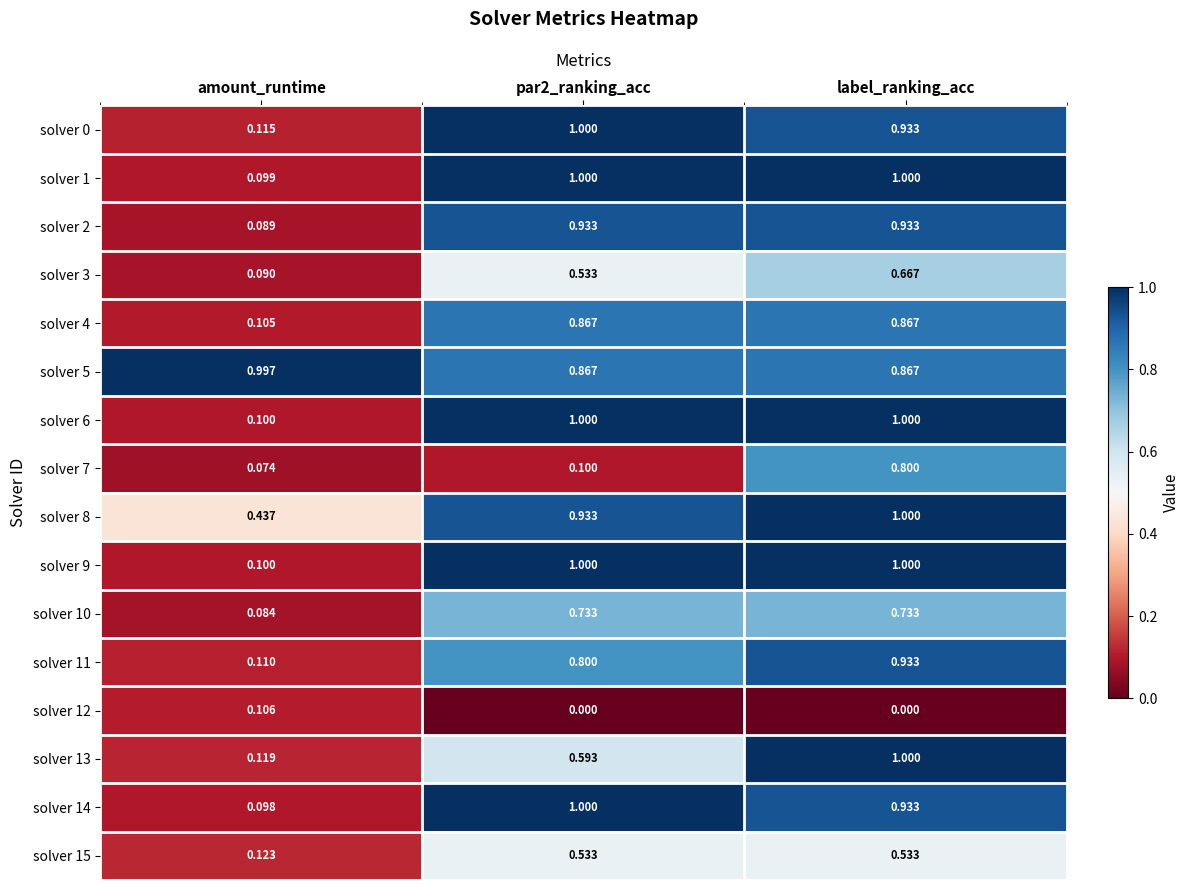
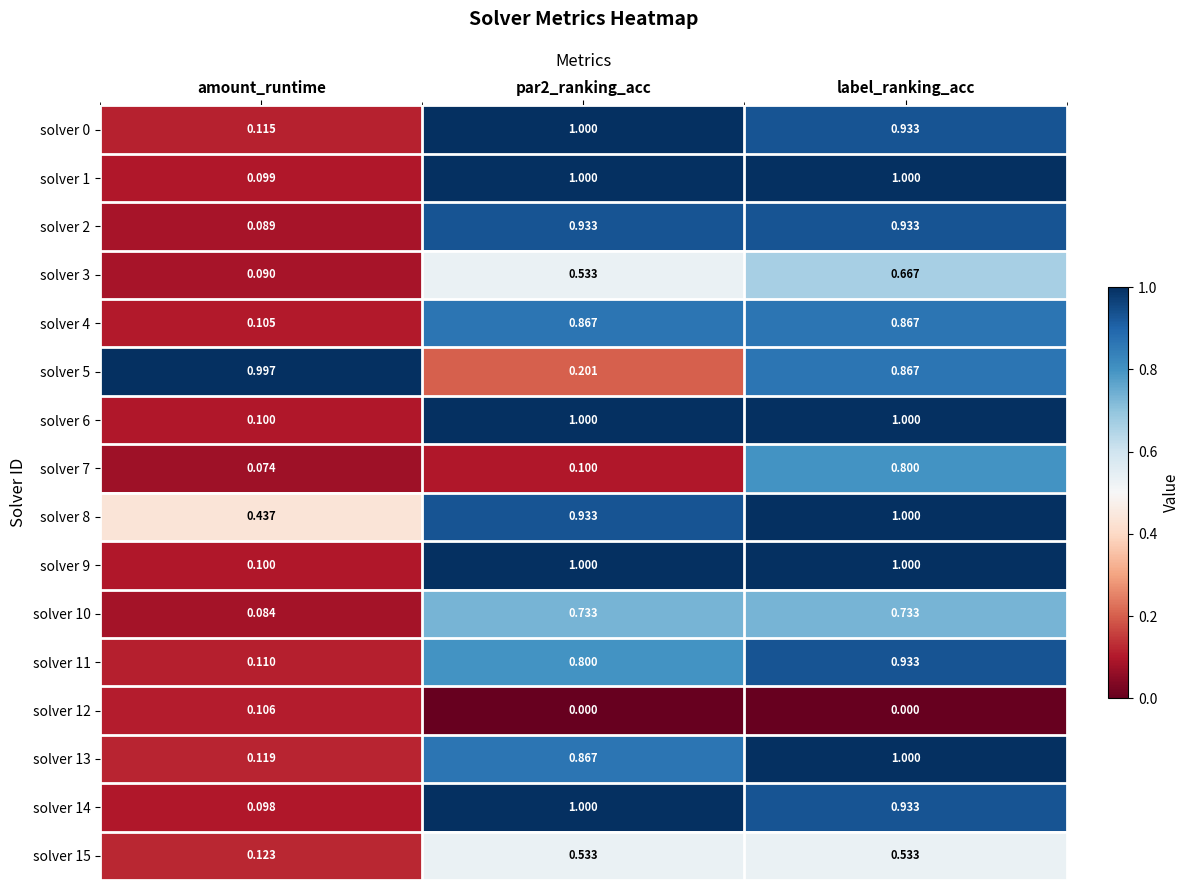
  {
    "solver 0": {
      "amount_runtime": 0.115,
      "par2_ranking_acc": 1.000,
      "label_ranking_acc": 0.933
    },
    "solver 1": {
      "amount_runtime": 0.099,
      "par2_ranking_acc": 1.000,
      "label_ranking_acc": 1.000
    },
    "solver 2": {
      "amount_runtime": 0.089,
      "par2_ranking_acc": 0.933,
      "label_ranking_acc": 0.933
    },
    "solver 3": {
      "amount_runtime": 0.090,
      "par2_ranking_acc": 0.533,
      "label_ranking_acc": 0.667
    },
    "solver 4": {
      "amount_runtime": 0.105,
      "par2_ranking_acc": 0.867,
      "label_ranking_acc": 0.867
    },
    "solver 5": {
      "amount_runtime": 0.997,
-     "par2_ranking_acc": 0.867,
+     "par2_ranking_acc": 0.201,
      "label_ranking_acc": 0.867
    },
    "solver 6": {
      "amount_runtime": 0.100,
      "par2_ranking_acc": 1.000,
      "label_ranking_acc": 1.000
    },
    "solver 7": {
      "amount_runtime": 0.074,
      "par2_ranking_acc": 0.100,
      "label_ranking_acc": 0.800
    },
    "solver 8": {
      "amount_runtime": 0.437,
      "par2_ranking_acc": 0.933,
      "label_ranking_acc": 1.000
    },
    "solver 9": {
      "amount_runtime": 0.100,
      "par2_ranking_acc": 1.000,
      "label_ranking_acc": 1.000
    },
    "solver 10": {
      "amount_runtime": 0.084,
      "par2_ranking_acc": 0.733,
      "label_ranking_acc": 0.733
    },
    "solver 11": {
      "amount_runtime": 0.110,
      "par2_ranking_acc": 0.800,
      "label_ranking_acc": 0.933
    },
    "solver 12": {
      "amount_runtime": 0.106,
      "par2_ranking_acc": 0.000,
      "label_ranking_acc": 0.000
    },
    "solver 13": {
      "amount_runtime": 0.119,
-     "par2_ranking_acc": 0.593,
+     "par2_ranking_acc": 0.867,
      "label_ranking_acc": 1.000
    },
    "solver 14": {
      "amount_runtime": 0.098,
      "par2_ranking_acc": 1.000,
      "label_ranking_acc": 0.933
    },
    "solver 15": {
      "amount_runtime": 0.123,
      "par2_ranking_acc": 0.533,
      "label_ranking_acc": 0.533
    }
  }
